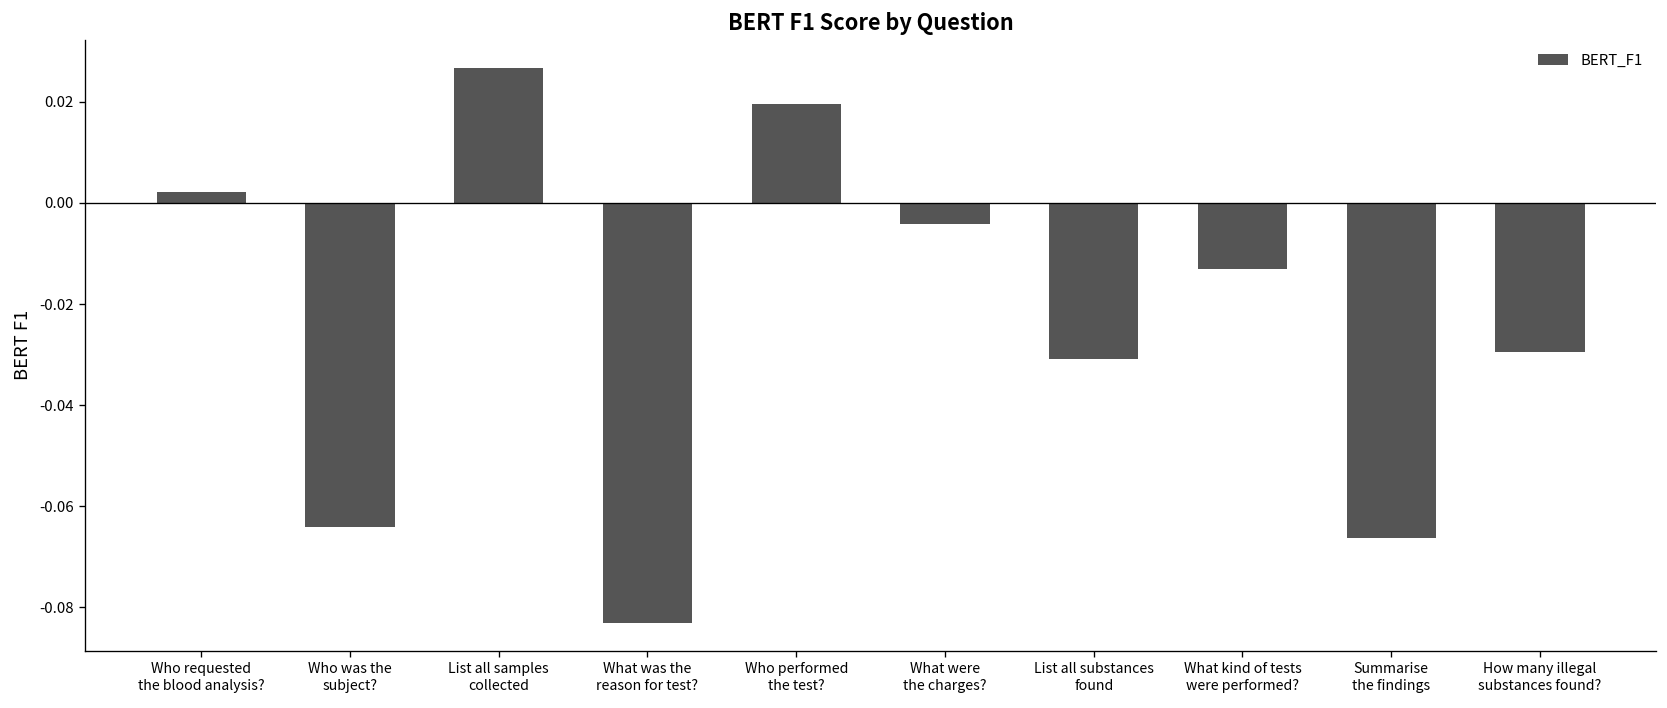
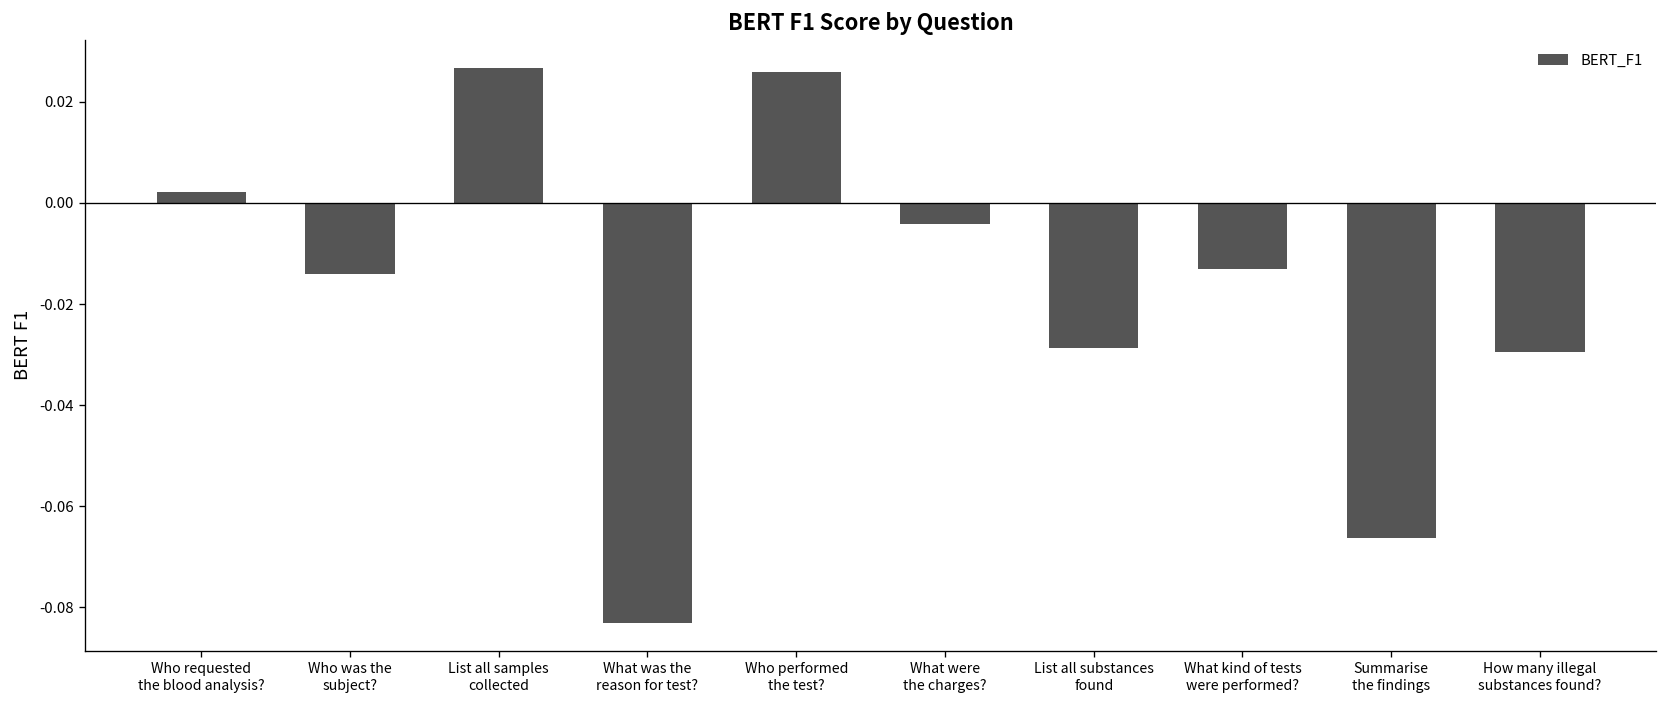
  {
    "Who requested the blood analysis?": 0.002,
-   "Who was the subject?": -0.064,
+   "Who was the subject?": -0.014,
    "List all samples collected": 0.027,
    "What was the reason for test?": -0.083,
-   "Who performed the test?": 0.020,
+   "Who performed the test?": 0.026,
    "What were the charges?": -0.004,
-   "List all substances found": -0.031,
+   "List all substances found": -0.029,
    "What kind of tests were performed?": -0.013,
    "Summarise the findings": -0.066,
    "How many illegal substances found?": -0.030
  }
